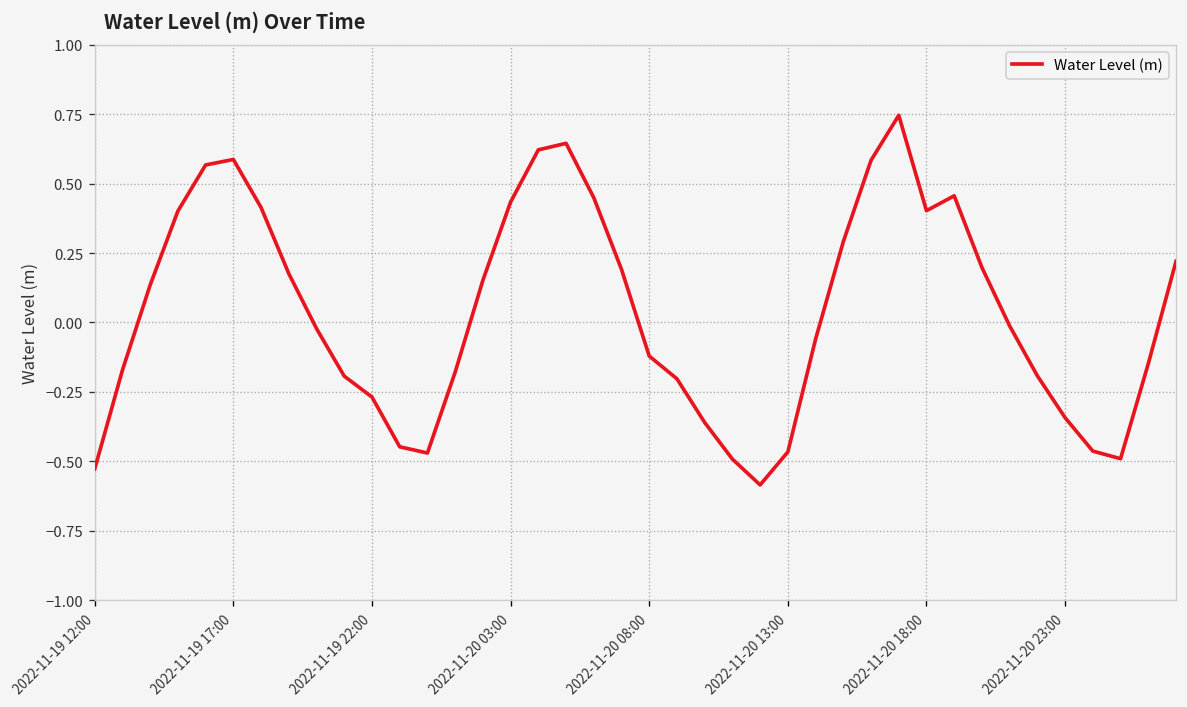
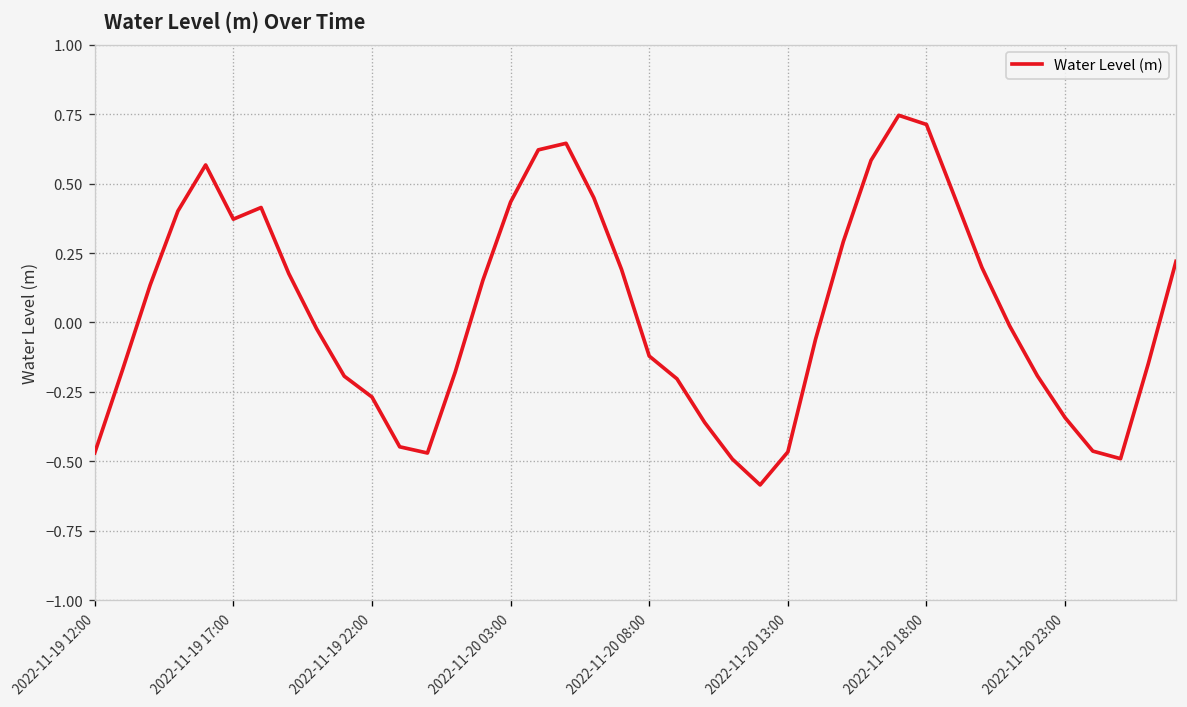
  {
-   "2022-11-19 12:00": -0.53,
-   "2022-11-19 17:00": 0.59,
+   "2022-11-19 12:00": -0.47,
+   "2022-11-19 17:00": 0.37,
    "2022-11-19 22:00": -0.27,
    "2022-11-20 03:00": 0.43,
    "2022-11-20 08:00": -0.12,
    "2022-11-20 13:00": -0.47,
-   "2022-11-20 18:00": 0.40,
+   "2022-11-20 18:00": 0.71,
    "2022-11-20 23:00": -0.34
  }
